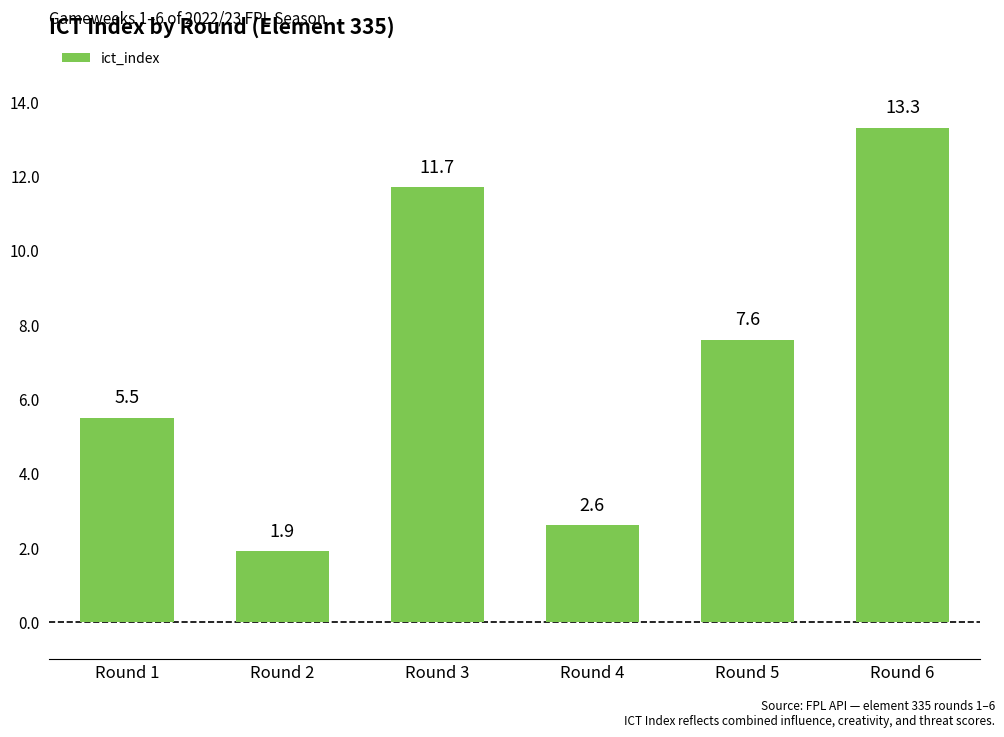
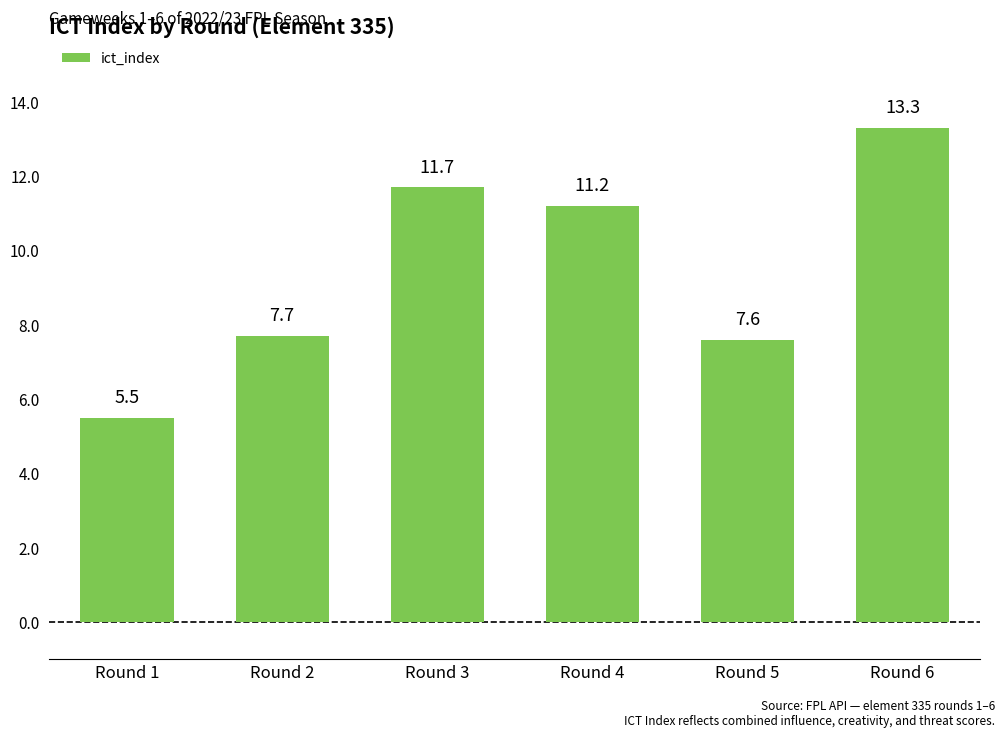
  {
    "Round 1": 5.5,
-   "Round 2": 1.9,
+   "Round 2": 7.7,
    "Round 3": 11.7,
-   "Round 4": 2.6,
+   "Round 4": 11.2,
    "Round 5": 7.6,
    "Round 6": 13.3
  }
